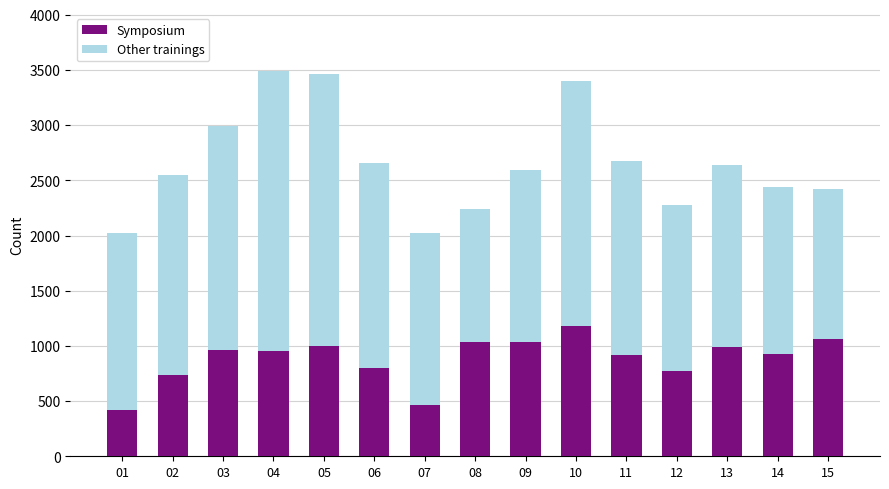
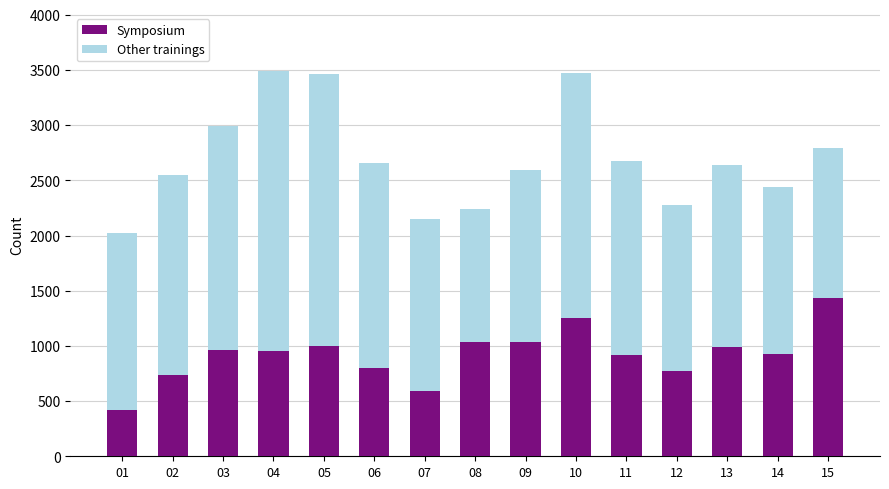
  {
    "Symposium": {
      "01": 420,
      "02": 740,
      "03": 960,
      "04": 950,
      "05": 1000,
      "06": 800,
-     "07": 460,
+     "07": 590,
      "08": 1030,
      "09": 1040,
-     "10": 1180,
+     "10": 1250,
      "11": 920,
      "12": 770,
      "13": 990,
      "14": 920,
-     "15": 1060
+     "15": 1430
    },
    "Other trainings": {
      "01": 1600,
      "02": 1820,
      "03": 2030,
      "04": 2540,
      "05": 2460,
      "06": 1850,
      "07": 1560,
      "08": 1210,
      "09": 1560,
      "10": 2220,
      "11": 1750,
      "12": 1500,
      "13": 1650,
      "14": 1520,
      "15": 1360
    }
  }
